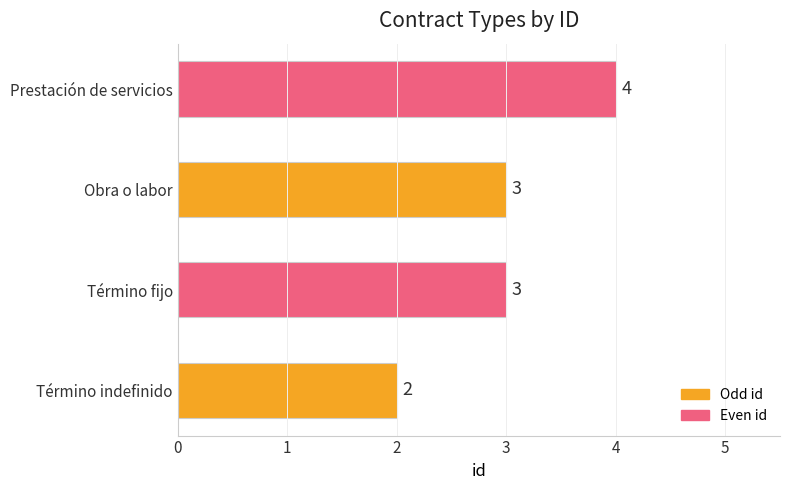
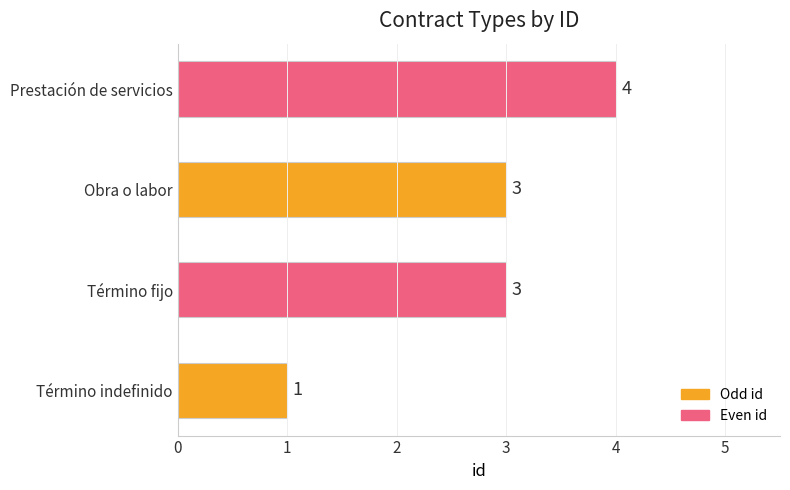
  {
    "Prestación de servicios": 4,
    "Obra o labor": 3,
    "Término fijo": 3,
-   "Término indefinido": 2
+   "Término indefinido": 1
  }
